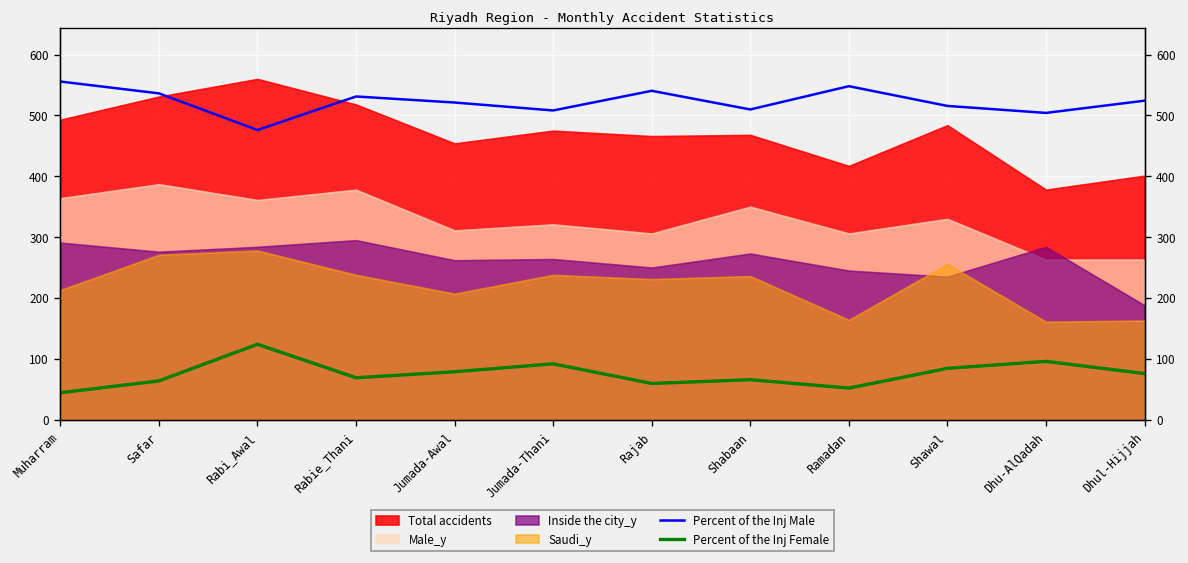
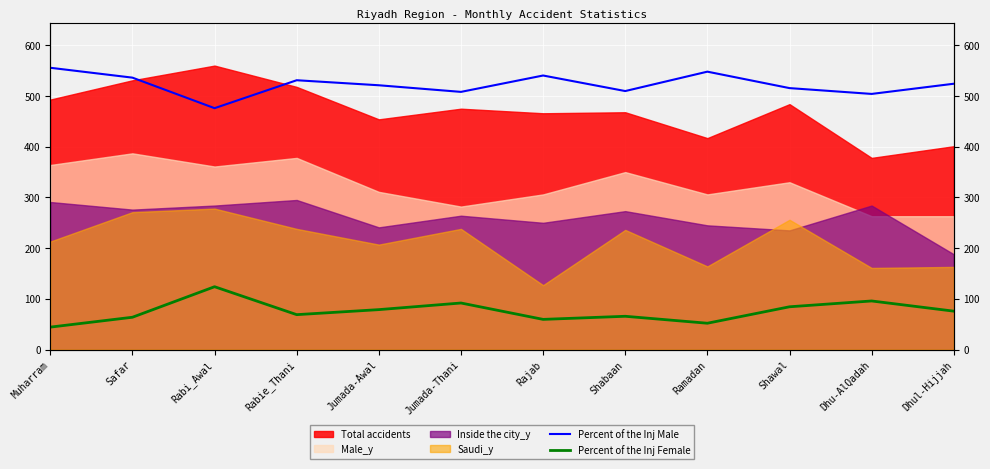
  {
    "Percent of the Inj Male": {
      "Muharram": 560,
      "Safar": 540,
      "Rabi_Awal": 480,
      "Rabie_Thani": 530,
      "Jumada-Awal": 520,
      "Jumada-Thani": 510,
      "Rajab": 540,
      "Shabaan": 510,
      "Ramadan": 550,
      "Shawal": 520,
      "Dhu-AlQadah": 500,
      "Dhul-Hijjah": 520
    },
    "Total accidents": {
      "Muharram": 490,
      "Safar": 530,
      "Rabi_Awal": 560,
      "Rabie_Thani": 520,
      "Jumada-Awal": 450,
      "Jumada-Thani": 480,
      "Rajab": 470,
      "Shabaan": 470,
      "Ramadan": 420,
      "Shawal": 480,
      "Dhu-AlQadah": 380,
      "Dhul-Hijjah": 400
    },
    "Percent of the Inj Female": {
      "Muharram": 40,
      "Safar": 60,
      "Rabi_Awal": 120,
      "Rabie_Thani": 70,
      "Jumada-Awal": 80,
      "Jumada-Thani": 90,
      "Rajab": 60,
      "Shabaan": 70,
      "Ramadan": 50,
      "Shawal": 80,
      "Dhu-AlQadah": 100,
      "Dhul-Hijjah": 80
    },
    "Male_y": {
      "Muharram": 360,
      "Safar": 390,
      "Rabi_Awal": 360,
      "Rabie_Thani": 380,
      "Jumada-Awal": 310,
-     "Jumada-Thani": 320,
+     "Jumada-Thani": 280,
      "Rajab": 310,
      "Shabaan": 350,
      "Ramadan": 310,
      "Shawal": 330,
      "Dhu-AlQadah": 260,
      "Dhul-Hijjah": 260
    },
    "Inside the city_y": {
      "Muharram": 290,
      "Rabi_Awal": 280,
      "Rabie_Thani": 300,
-     "Jumada-Awal": 260,
+     "Jumada-Awal": 240,
      "Jumada-Thani": 260,
      "Rajab": 250,
      "Shabaan": 270,
      "Ramadan": 250,
      "Shawal": 240,
      "Dhu-AlQadah": 280,
      "Dhul-Hijjah": 190
    },
    "Saudi_y": {
      "Muharram": 210,
      "Rabi_Awal": 280,
      "Rabie_Thani": 240,
      "Jumada-Awal": 210,
      "Jumada-Thani": 240,
-     "Rajab": 230,
+     "Rajab": 130,
      "Shabaan": 240,
      "Ramadan": 160,
      "Shawal": 260,
      "Dhu-AlQadah": 160,
      "Dhul-Hijjah": 160
    }
  }
